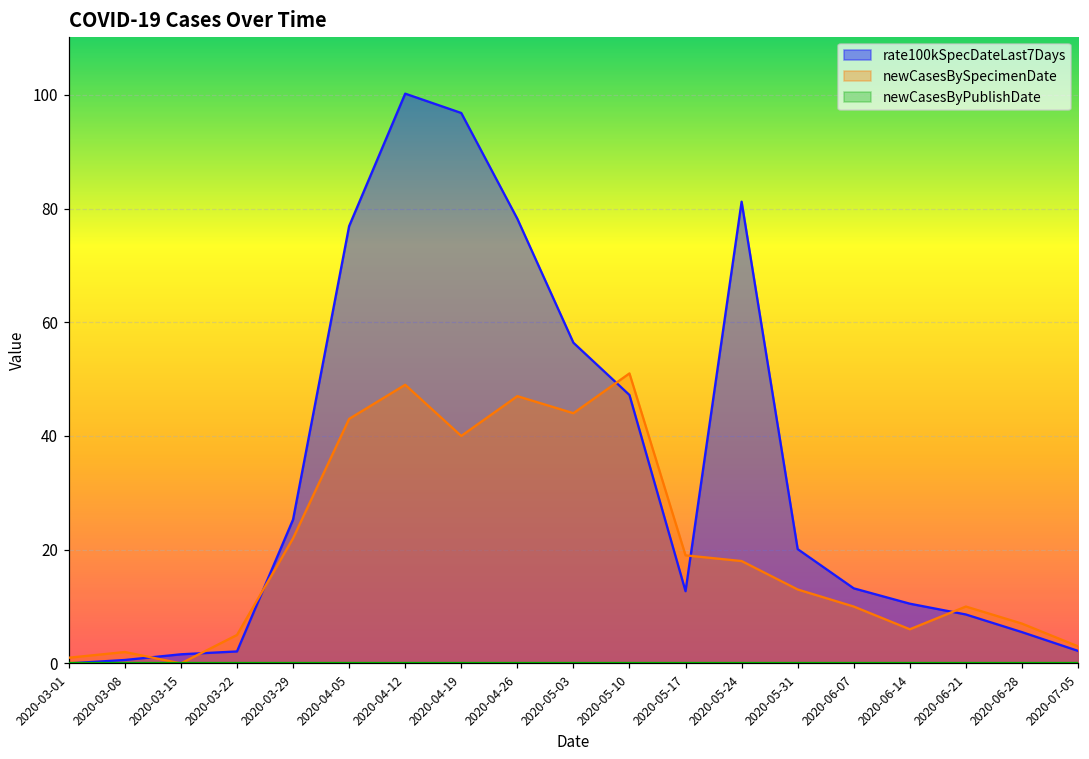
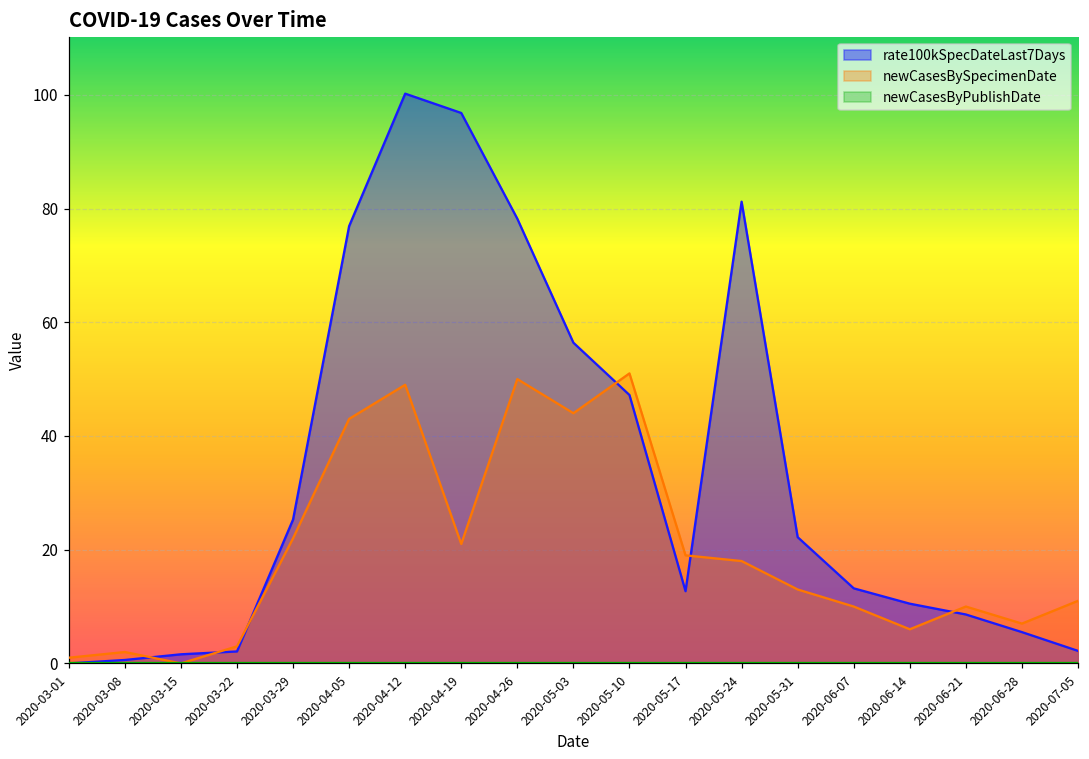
  {
    "rate100kSpecDateLast7Days": {
      "2020-03-08": 1,
      "2020-03-15": 2,
      "2020-03-22": 2,
      "2020-03-29": 25,
      "2020-04-05": 77,
      "2020-04-12": 100,
      "2020-04-19": 97,
      "2020-04-26": 78,
      "2020-05-03": 56,
      "2020-05-10": 47,
      "2020-05-17": 13,
      "2020-05-24": 81,
-     "2020-05-31": 20,
+     "2020-05-31": 22,
      "2020-06-07": 13,
      "2020-06-14": 11,
      "2020-06-21": 9,
      "2020-06-28": 6,
      "2020-07-05": 2
    },
    "newCasesBySpecimenDate": {
      "2020-03-01": 1,
      "2020-03-08": 2,
-     "2020-03-22": 5,
+     "2020-03-22": 3,
      "2020-03-29": 22,
      "2020-04-05": 43,
      "2020-04-12": 49,
-     "2020-04-19": 40,
-     "2020-04-26": 47,
+     "2020-04-19": 21,
+     "2020-04-26": 50,
      "2020-05-03": 44,
      "2020-05-10": 51,
      "2020-05-17": 19,
      "2020-05-24": 18,
      "2020-05-31": 13,
      "2020-06-07": 10,
      "2020-06-14": 6,
      "2020-06-21": 10,
      "2020-06-28": 7,
-     "2020-07-05": 3
+     "2020-07-05": 11
    },
    "newCasesByPublishDate": {
      "2020-03-08": 0,
      "2020-03-22": 0,
      "2020-03-29": 0,
      "2020-04-05": 0,
      "2020-04-12": 0,
      "2020-04-19": 0,
      "2020-04-26": 0,
      "2020-05-03": 0,
      "2020-05-10": 0,
      "2020-05-17": 0,
      "2020-05-24": 0,
      "2020-05-31": 0,
      "2020-06-07": 0,
      "2020-06-14": 0,
      "2020-06-21": 0,
      "2020-06-28": 0,
      "2020-07-05": 0
    }
  }
